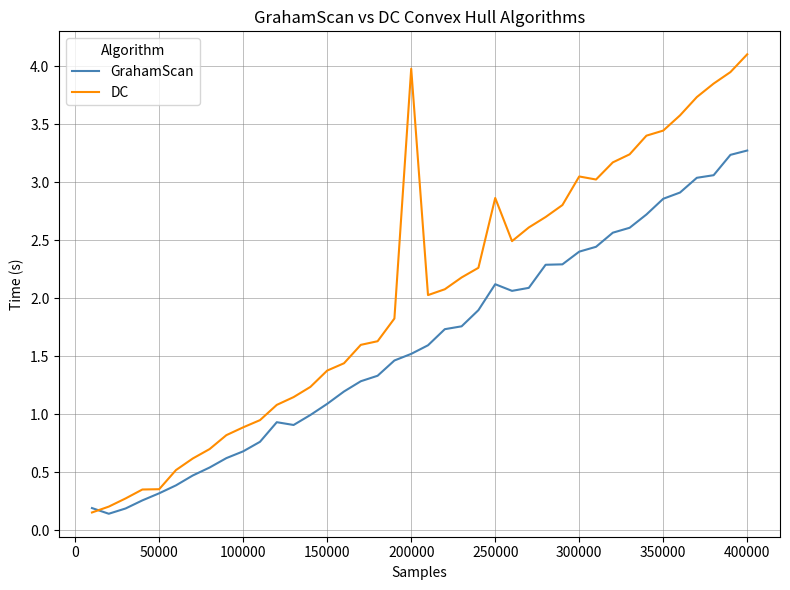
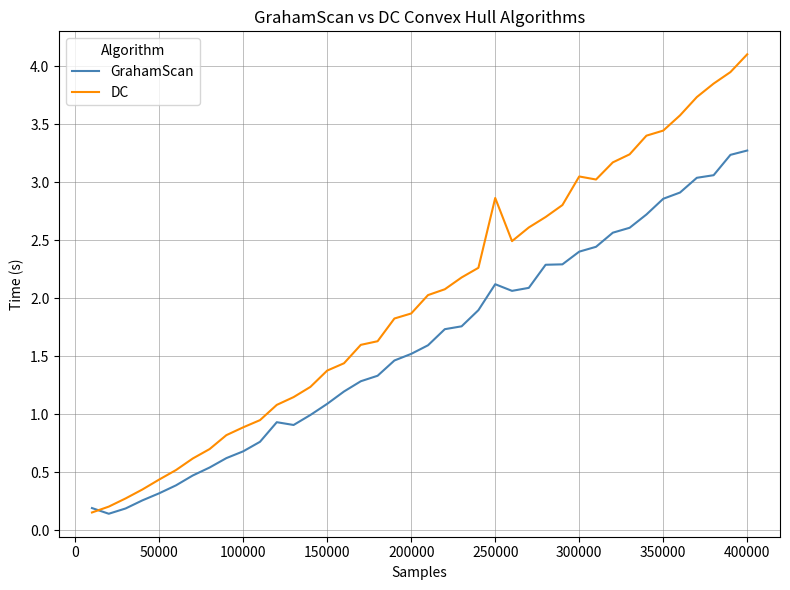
  {
    "GrahamScan": {
      "50000": 0.32,
      "100000": 0.68,
      "150000": 1.09,
      "200000": 1.52,
      "250000": 2.12,
      "300000": 2.40,
      "350000": 2.86,
      "400000": 3.27
    },
    "DC": {
-     "50000": 0.35,
+     "50000": 0.44,
      "100000": 0.89,
      "150000": 1.38,
-     "200000": 3.98,
+     "200000": 1.87,
      "250000": 2.86,
      "300000": 3.05,
      "350000": 3.45,
      "400000": 4.10
    }
  }
